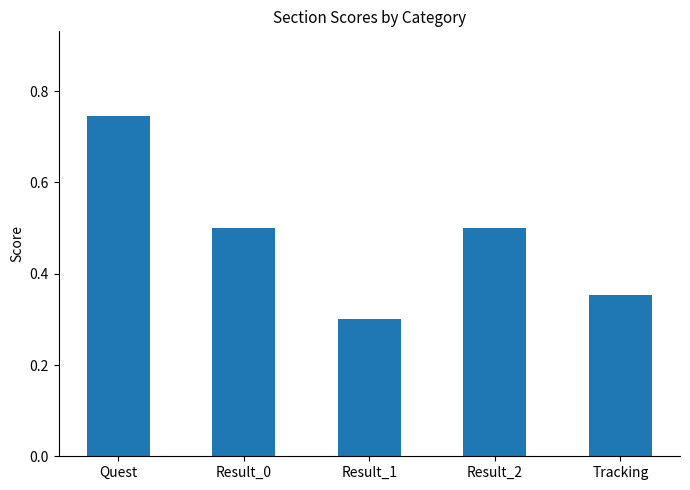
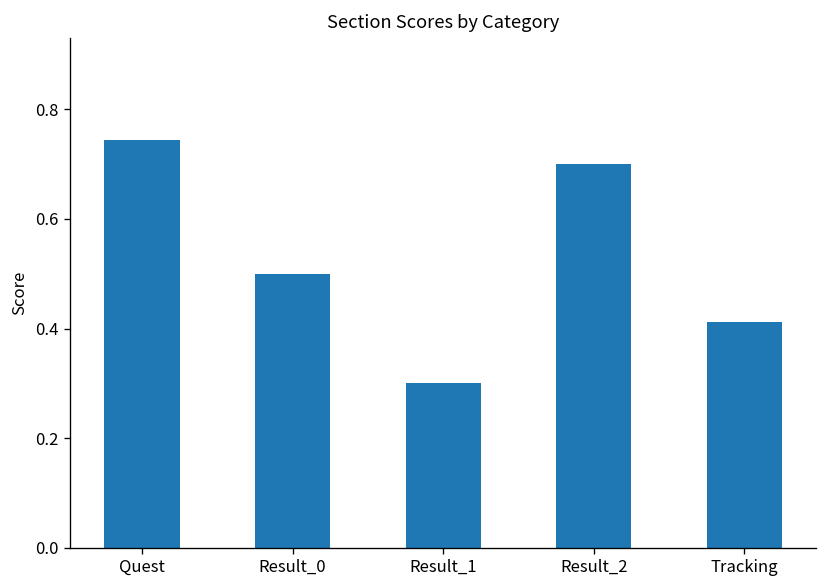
  {
    "Quest": 0.75,
    "Result_0": 0.50,
    "Result_1": 0.30,
-   "Result_2": 0.5,
-   "Tracking": 0.35
+   "Result_2": 0.7,
+   "Tracking": 0.41
  }
